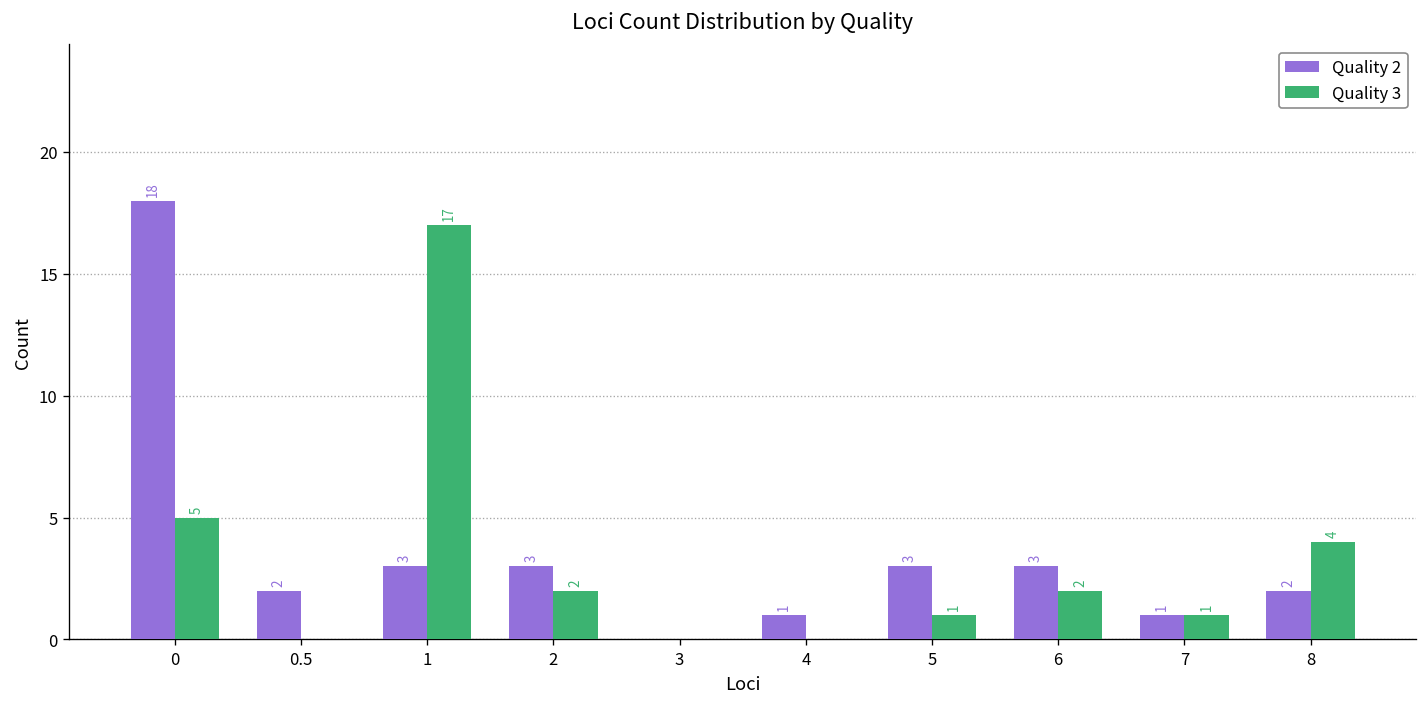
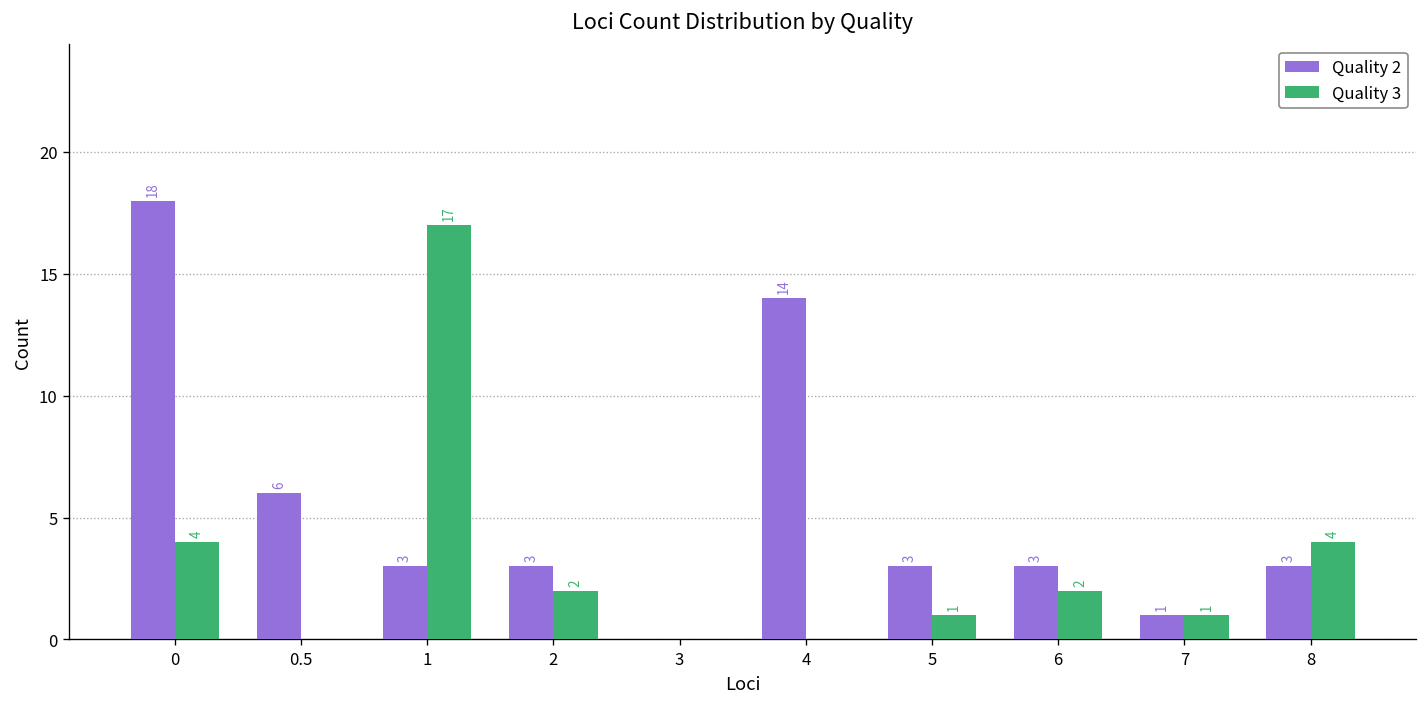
  {
    "Quality 2": {
      "0": 18,
-     "0.5": 2,
+     "0.5": 6,
      "1": 3,
      "2": 3,
-     "4": 1,
+     "4": 14,
      "5": 3,
      "6": 3,
      "7": 1,
-     "8": 2
+     "8": 3
    },
    "Quality 3": {
-     "0": 5,
+     "0": 4,
      "1": 17,
      "2": 2,
      "5": 1,
      "6": 2,
      "7": 1,
      "8": 4
    }
  }
